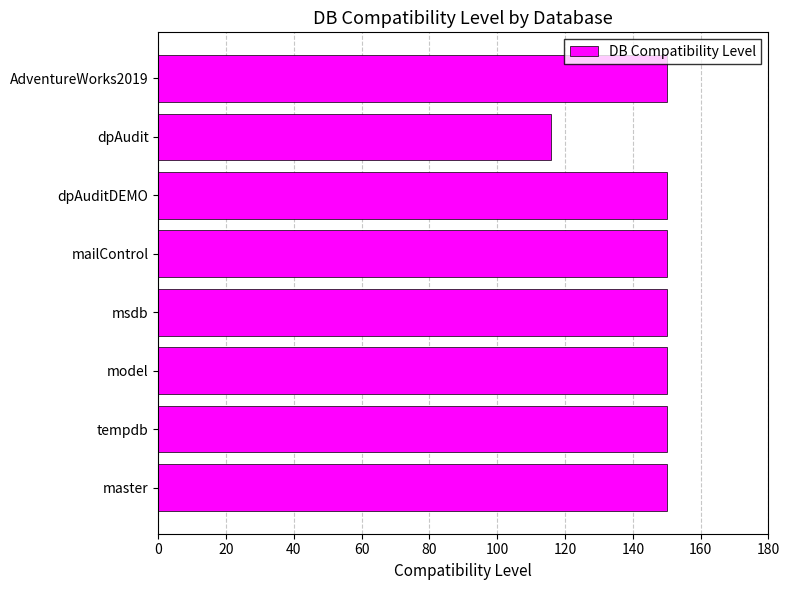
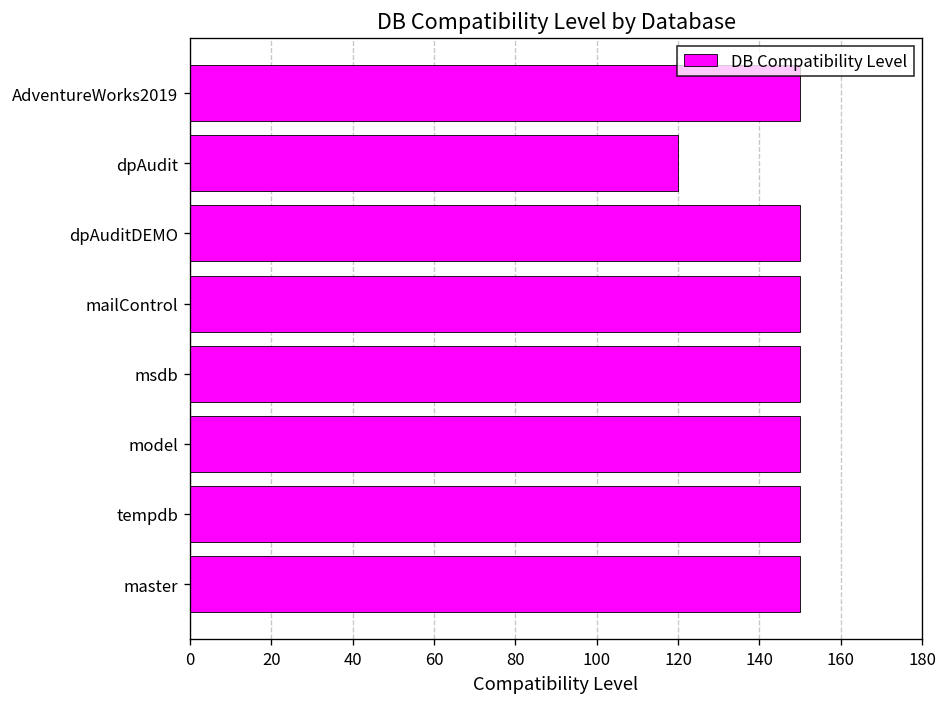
  {
    "AdventureWorks2019": 150,
-   "dpAudit": 116,
+   "dpAudit": 120,
    "dpAuditDEMO": 150,
    "mailControl": 150,
    "msdb": 150,
    "model": 150,
    "tempdb": 150,
    "master": 150
  }
